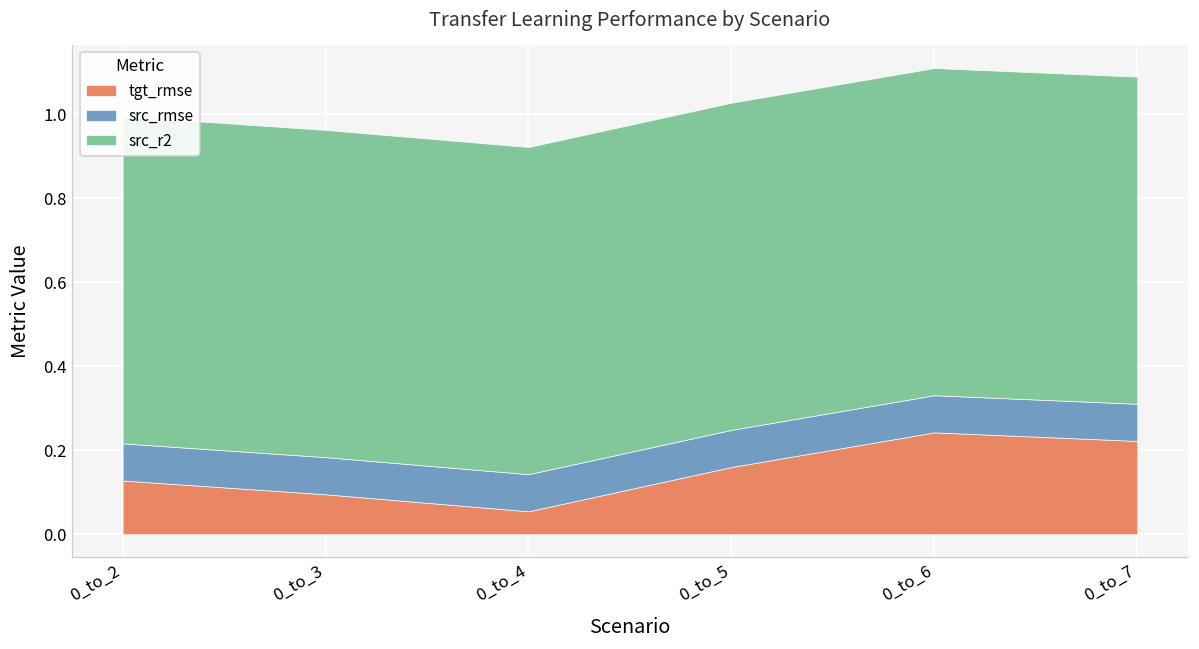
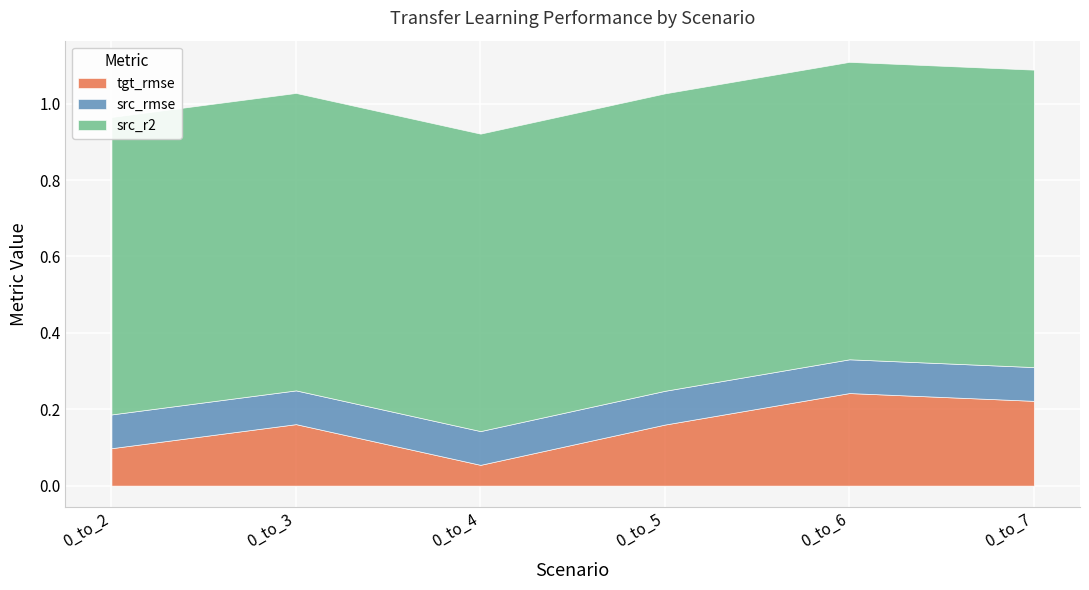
  {
    "tgt_rmse": {
-     "0_to_2": 0.13,
-     "0_to_3": 0.10,
+     "0_to_2": 0.10,
+     "0_to_3": 0.16,
      "0_to_4": 0.05,
      "0_to_5": 0.16,
      "0_to_6": 0.24,
      "0_to_7": 0.22
    },
    "src_rmse": {
      "0_to_2": 0.09,
      "0_to_3": 0.09,
      "0_to_4": 0.09,
      "0_to_5": 0.09,
      "0_to_6": 0.09,
      "0_to_7": 0.09
    },
    "src_r2": {
      "0_to_3": 0.78,
      "0_to_4": 0.78,
      "0_to_5": 0.78,
      "0_to_6": 0.78,
      "0_to_7": 0.78
    }
  }
